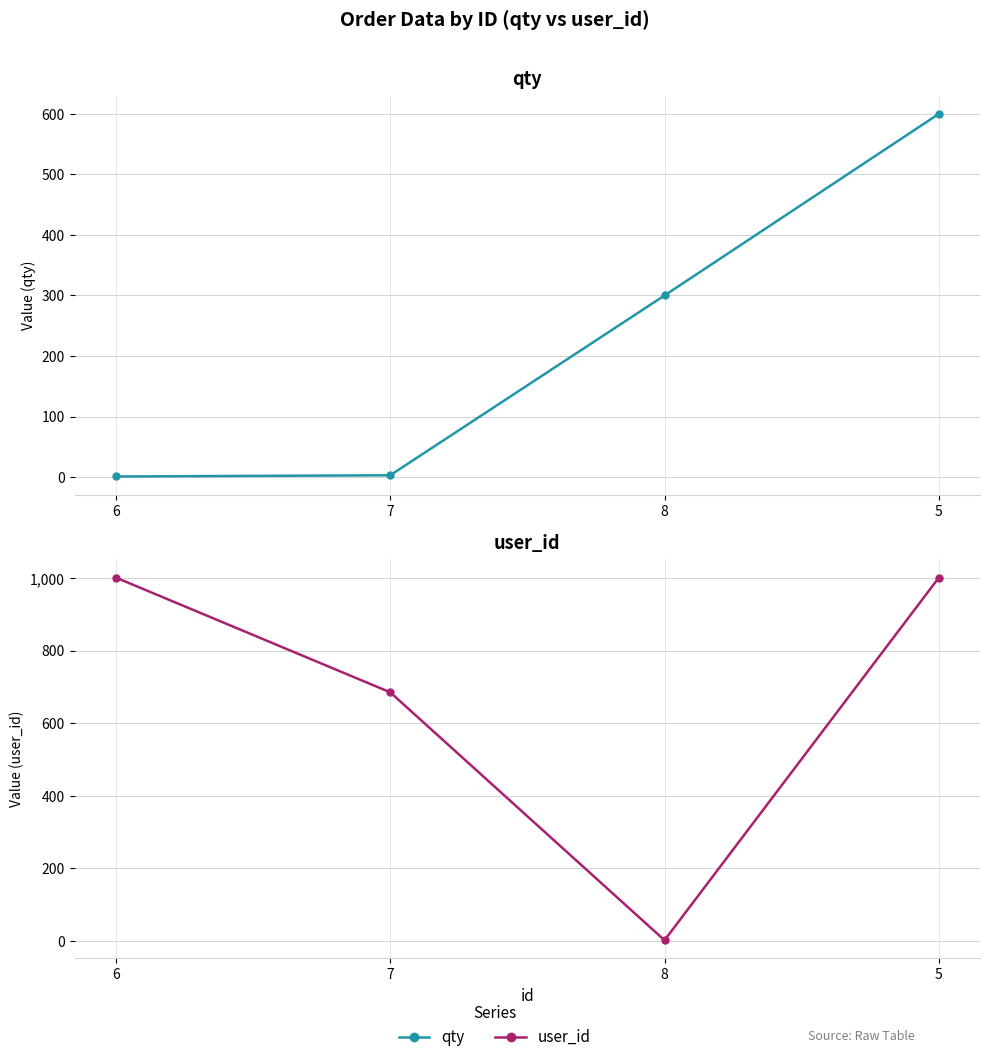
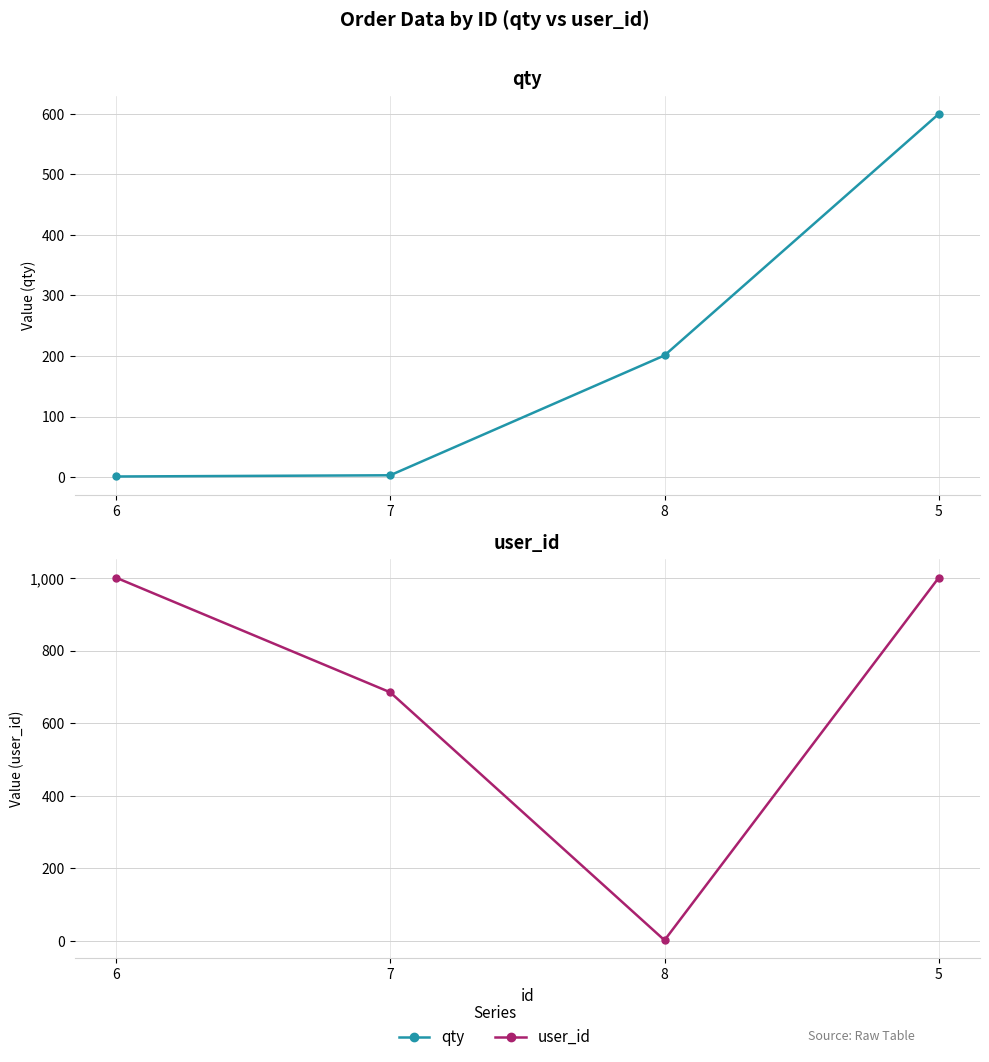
  {
    "qty": {
      "6": "0",
      "7": "0",
-     "8": "300",
+     "8": "200",
      "5": "600"
    },
    "user_id": {
      "6": "1,000",
      "7": "690",
      "8": "0",
      "5": "1,000"
    }
  }
